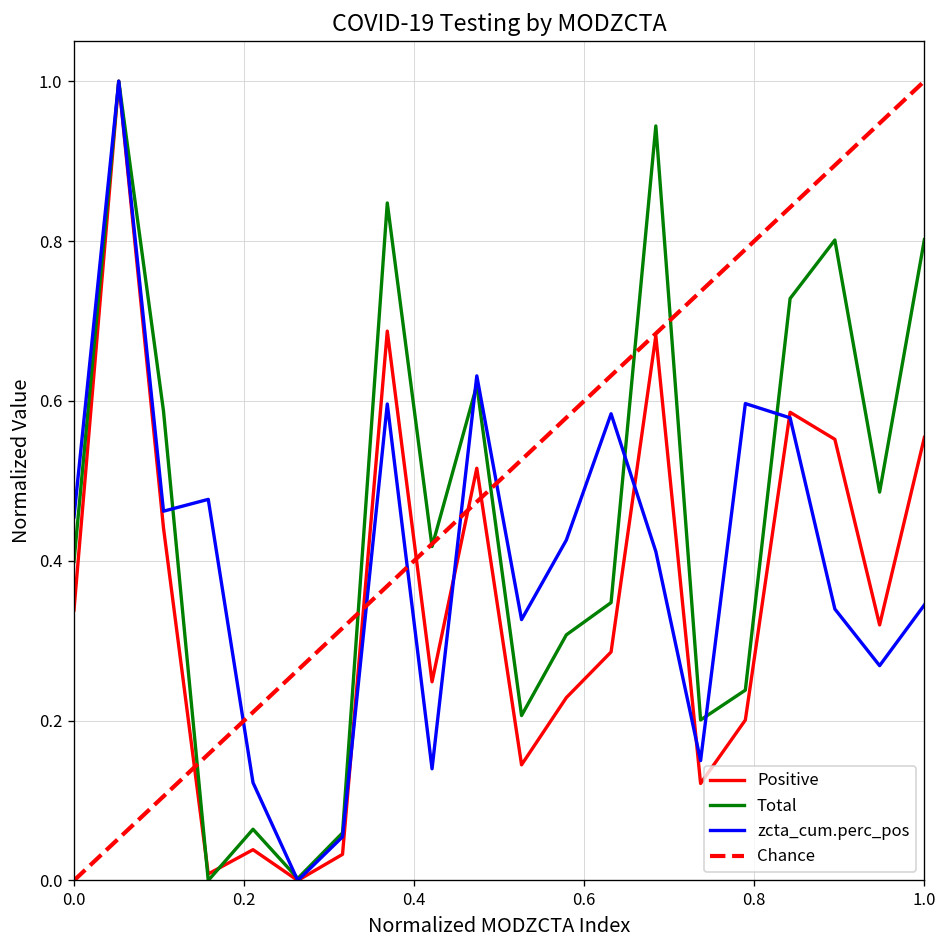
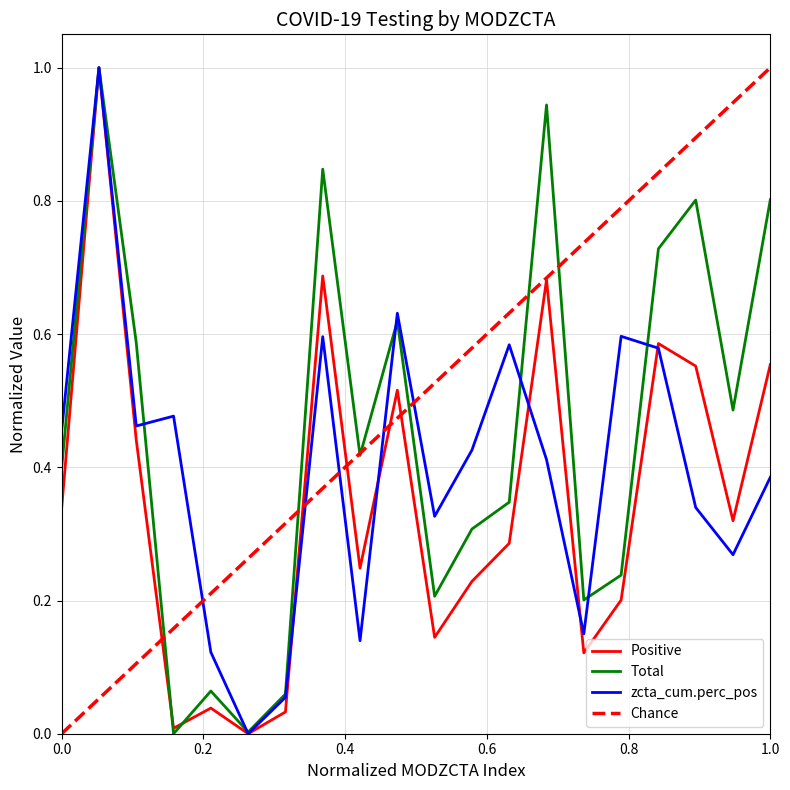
  {
    "Total": {
      "0.0": 0.40,
      "1.0": 0.80
    },
    "zcta_cum.perc_pos": {
      "0.0": 0.45,
-     "1.0": 0.34
+     "1.0": 0.39
    }
  }
